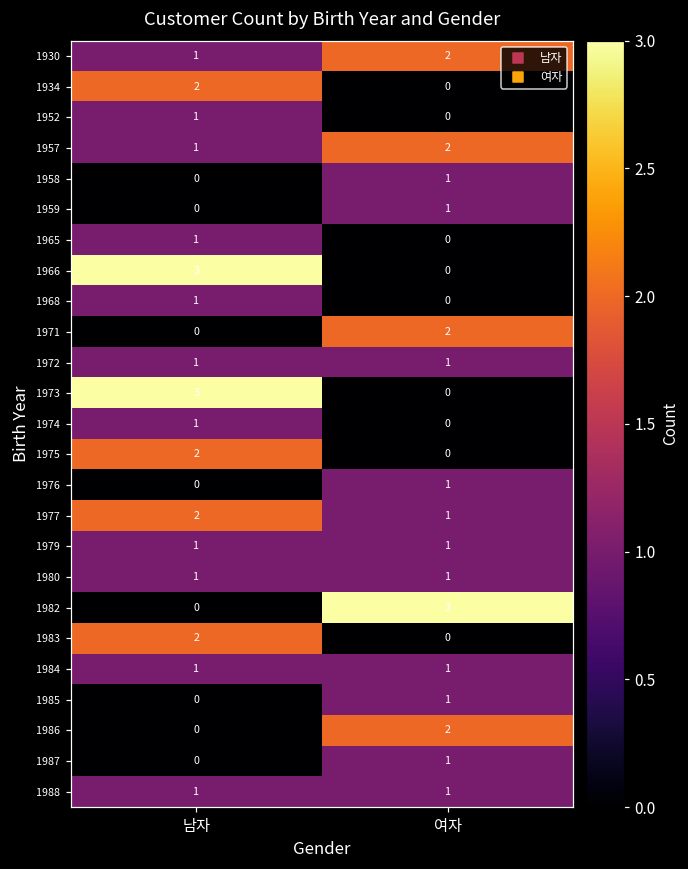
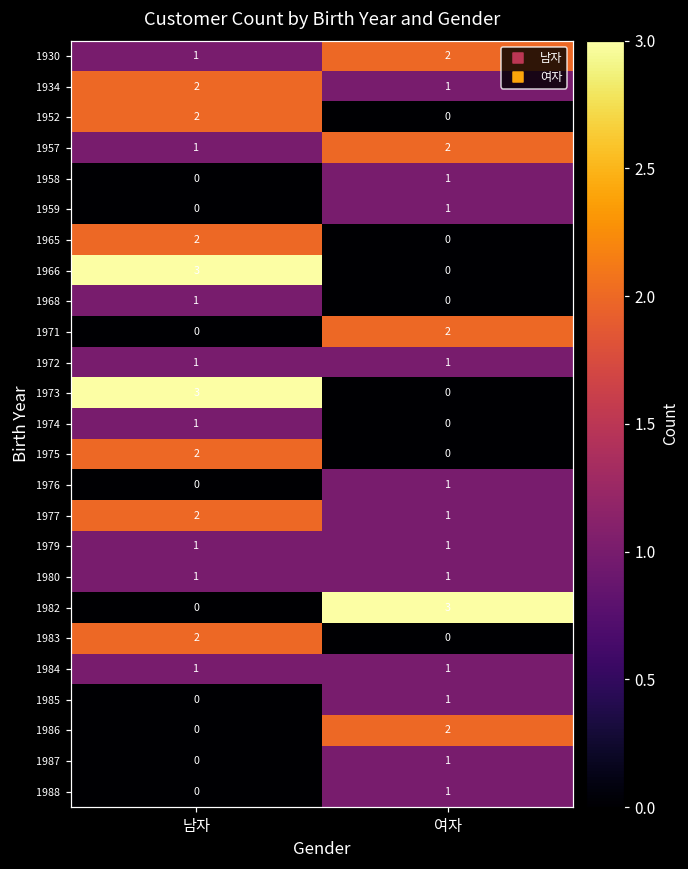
  {
    "1930": {
      "남자": 1,
      "여자": 2
    },
    "1934": {
      "남자": 2,
-     "여자": 0
+     "여자": 1
    },
    "1952": {
-     "남자": 1,
+     "남자": 2,
      "여자": 0
    },
    "1957": {
      "남자": 1,
      "여자": 2
    },
    "1958": {
      "남자": 0,
      "여자": 1
    },
    "1959": {
      "남자": 0,
      "여자": 1
    },
    "1965": {
-     "남자": 1,
+     "남자": 2,
      "여자": 0
    },
    "1966": {
      "남자": 3,
      "여자": 0
    },
    "1968": {
      "남자": 1,
      "여자": 0
    },
    "1971": {
      "남자": 0,
      "여자": 2
    },
    "1972": {
      "남자": 1,
      "여자": 1
    },
    "1973": {
      "남자": 3,
      "여자": 0
    },
    "1974": {
      "남자": 1,
      "여자": 0
    },
    "1975": {
      "남자": 2,
      "여자": 0
    },
    "1976": {
      "남자": 0,
      "여자": 1
    },
    "1977": {
      "남자": 2,
      "여자": 1
    },
    "1979": {
      "남자": 1,
      "여자": 1
    },
    "1980": {
      "남자": 1,
      "여자": 1
    },
    "1982": {
      "남자": 0,
      "여자": 3
    },
    "1983": {
      "남자": 2,
      "여자": 0
    },
    "1984": {
      "남자": 1,
      "여자": 1
    },
    "1985": {
      "남자": 0,
      "여자": 1
    },
    "1986": {
      "남자": 0,
      "여자": 2
    },
    "1987": {
      "남자": 0,
      "여자": 1
    },
    "1988": {
-     "남자": 1,
+     "남자": 0,
      "여자": 1
    }
  }
